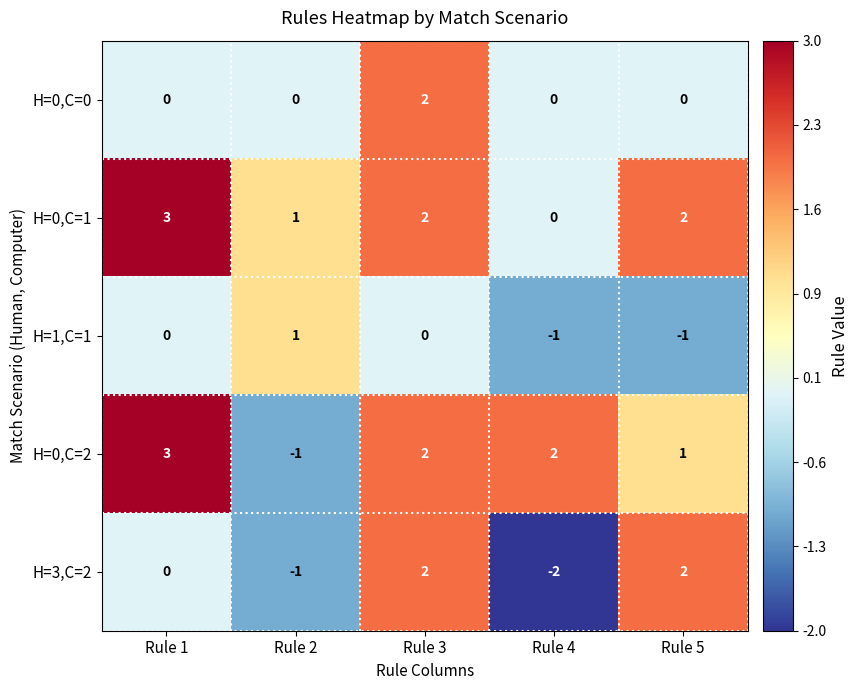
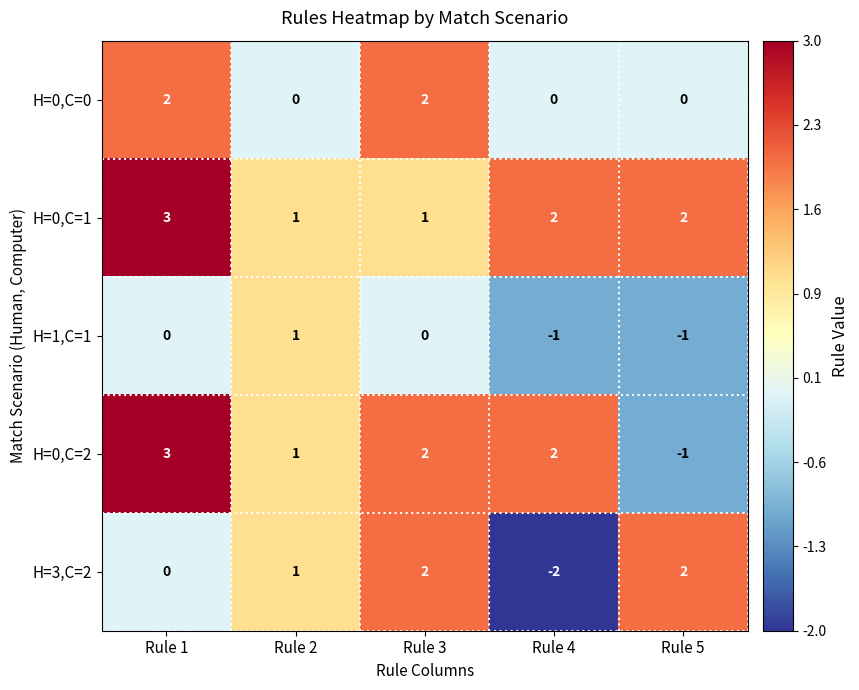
  {
    "H=0,C=0": {
-     "Rule 1": 0,
+     "Rule 1": 2,
      "Rule 2": 0,
      "Rule 3": 2,
      "Rule 4": 0,
      "Rule 5": 0
    },
    "H=0,C=1": {
      "Rule 1": 3,
      "Rule 2": 1,
-     "Rule 3": 2,
-     "Rule 4": 0,
+     "Rule 3": 1,
+     "Rule 4": 2,
      "Rule 5": 2
    },
    "H=1,C=1": {
      "Rule 1": 0,
      "Rule 2": 1,
      "Rule 3": 0,
      "Rule 4": -1,
      "Rule 5": -1
    },
    "H=0,C=2": {
      "Rule 1": 3,
-     "Rule 2": -1,
+     "Rule 2": 1,
      "Rule 3": 2,
      "Rule 4": 2,
-     "Rule 5": 1
+     "Rule 5": -1
    },
    "H=3,C=2": {
      "Rule 1": 0,
-     "Rule 2": -1,
+     "Rule 2": 1,
      "Rule 3": 2,
      "Rule 4": -2,
      "Rule 5": 2
    }
  }
